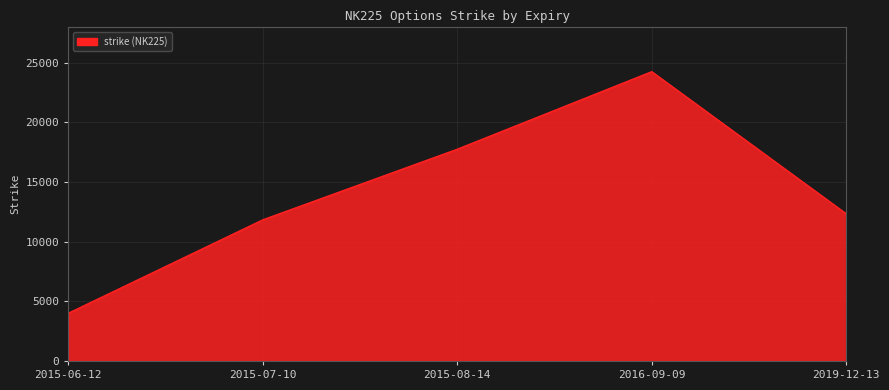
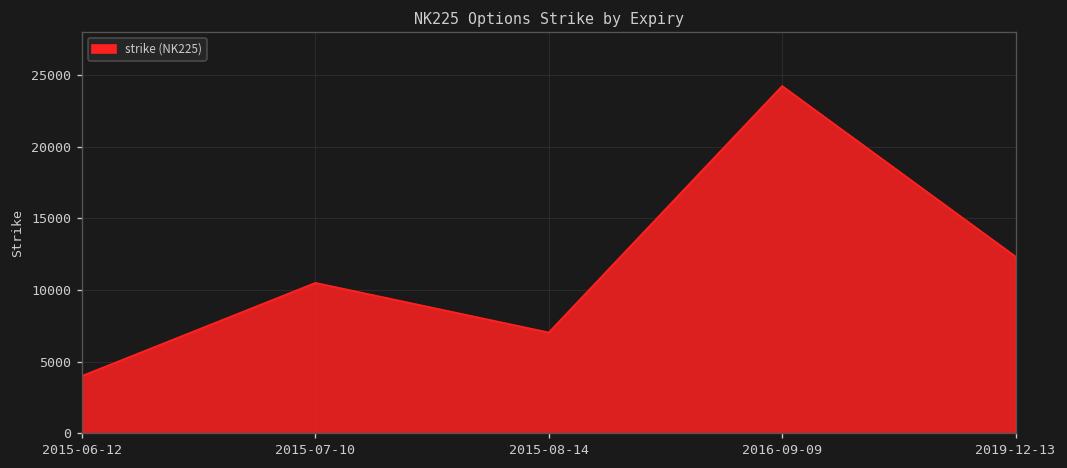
  {
    "2015-06-12": 4000,
-   "2015-07-10": 11800,
-   "2015-08-14": 17800,
+   "2015-07-10": 10500,
+   "2015-08-14": 7000,
    "2016-09-09": 24300,
    "2019-12-13": 12300
  }
